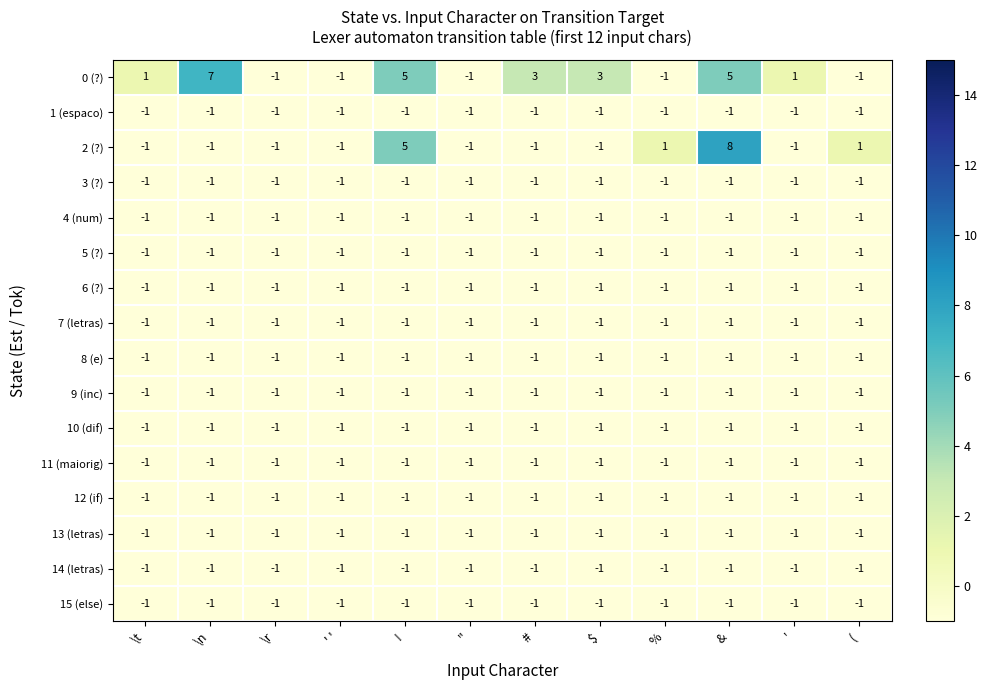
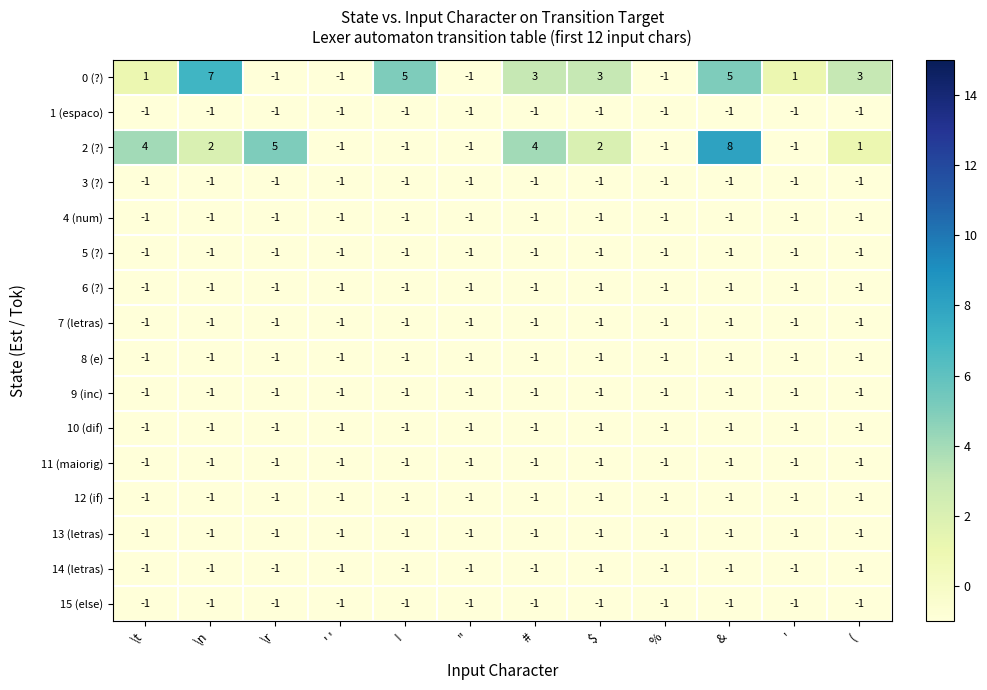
  {
    "0 (?)": {
      "\\t": 1,
      "\\n": 7,
      "\\r": -1,
      "' '": -1,
      "!": 5,
      "\"": -1,
      "#": 3,
      "$": 3,
      "%": -1,
      "&": 5,
      "'": 1,
-     "(": -1
+     "(": 3
    },
    "1 (espaco)": {
      "\\t": -1,
      "\\n": -1,
      "\\r": -1,
      "' '": -1,
      "!": -1,
      "\"": -1,
      "#": -1,
      "$": -1,
      "%": -1,
      "&": -1,
      "'": -1,
      "(": -1
    },
    "2 (?)": {
-     "\\t": -1,
-     "\\n": -1,
-     "\\r": -1,
+     "\\t": 4,
+     "\\n": 2,
+     "\\r": 5,
      "' '": -1,
-     "!": 5,
+     "!": -1,
      "\"": -1,
-     "#": -1,
-     "$": -1,
-     "%": 1,
+     "#": 4,
+     "$": 2,
+     "%": -1,
      "&": 8,
      "'": -1,
      "(": 1
    },
    "3 (?)": {
      "\\t": -1,
      "\\n": -1,
      "\\r": -1,
      "' '": -1,
      "!": -1,
      "\"": -1,
      "#": -1,
      "$": -1,
      "%": -1,
      "&": -1,
      "'": -1,
      "(": -1
    },
    "4 (num)": {
      "\\t": -1,
      "\\n": -1,
      "\\r": -1,
      "' '": -1,
      "!": -1,
      "\"": -1,
      "#": -1,
      "$": -1,
      "%": -1,
      "&": -1,
      "'": -1,
      "(": -1
    },
    "5 (?)": {
      "\\t": -1,
      "\\n": -1,
      "\\r": -1,
      "' '": -1,
      "!": -1,
      "\"": -1,
      "#": -1,
      "$": -1,
      "%": -1,
      "&": -1,
      "'": -1,
      "(": -1
    },
    "6 (?)": {
      "\\t": -1,
      "\\n": -1,
      "\\r": -1,
      "' '": -1,
      "!": -1,
      "\"": -1,
      "#": -1,
      "$": -1,
      "%": -1,
      "&": -1,
      "'": -1,
      "(": -1
    },
    "7 (letras)": {
      "\\t": -1,
      "\\n": -1,
      "\\r": -1,
      "' '": -1,
      "!": -1,
      "\"": -1,
      "#": -1,
      "$": -1,
      "%": -1,
      "&": -1,
      "'": -1,
      "(": -1
    },
    "8 (e)": {
      "\\t": -1,
      "\\n": -1,
      "\\r": -1,
      "' '": -1,
      "!": -1,
      "\"": -1,
      "#": -1,
      "$": -1,
      "%": -1,
      "&": -1,
      "'": -1,
      "(": -1
    },
    "9 (inc)": {
      "\\t": -1,
      "\\n": -1,
      "\\r": -1,
      "' '": -1,
      "!": -1,
      "\"": -1,
      "#": -1,
      "$": -1,
      "%": -1,
      "&": -1,
      "'": -1,
      "(": -1
    },
    "10 (dif)": {
      "\\t": -1,
      "\\n": -1,
      "\\r": -1,
      "' '": -1,
      "!": -1,
      "\"": -1,
      "#": -1,
      "$": -1,
      "%": -1,
      "&": -1,
      "'": -1,
      "(": -1
    },
    "11 (maiorig)": {
      "\\t": -1,
      "\\n": -1,
      "\\r": -1,
      "' '": -1,
      "!": -1,
      "\"": -1,
      "#": -1,
      "$": -1,
      "%": -1,
      "&": -1,
      "'": -1,
      "(": -1
    },
    "12 (if)": {
      "\\t": -1,
      "\\n": -1,
      "\\r": -1,
      "' '": -1,
      "!": -1,
      "\"": -1,
      "#": -1,
      "$": -1,
      "%": -1,
      "&": -1,
      "'": -1,
      "(": -1
    },
    "13 (letras)": {
      "\\t": -1,
      "\\n": -1,
      "\\r": -1,
      "' '": -1,
      "!": -1,
      "\"": -1,
      "#": -1,
      "$": -1,
      "%": -1,
      "&": -1,
      "'": -1,
      "(": -1
    },
    "14 (letras)": {
      "\\t": -1,
      "\\n": -1,
      "\\r": -1,
      "' '": -1,
      "!": -1,
      "\"": -1,
      "#": -1,
      "$": -1,
      "%": -1,
      "&": -1,
      "'": -1,
      "(": -1
    },
    "15 (else)": {
      "\\t": -1,
      "\\n": -1,
      "\\r": -1,
      "' '": -1,
      "!": -1,
      "\"": -1,
      "#": -1,
      "$": -1,
      "%": -1,
      "&": -1,
      "'": -1,
      "(": -1
    }
  }
